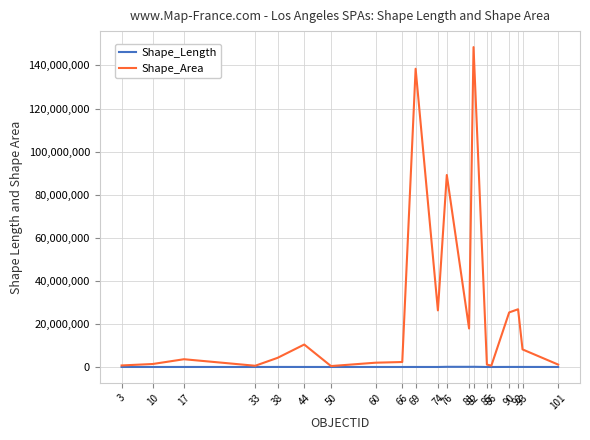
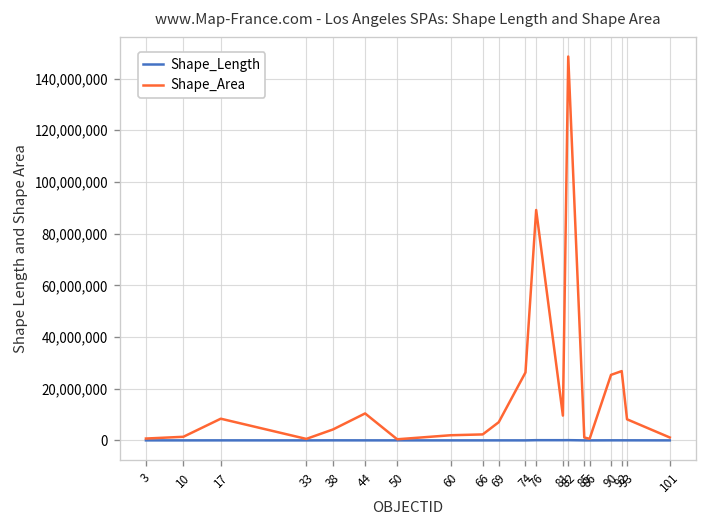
  {
    "Shape_Length": {
      "10": "0",
      "17": "0",
      "38": "0",
      "44": "0",
      "60": "0",
      "66": "0",
      "69": "0",
      "74": "0",
      "76": "0",
      "81": "0",
      "82": "0",
      "90": "0",
      "92": "0",
      "93": "0"
    },
    "Shape_Area": {
      "10": "1,000,000",
-     "17": "4,000,000",
+     "17": "8,000,000",
      "38": "4,000,000",
      "44": "10,000,000",
      "60": "2,000,000",
      "66": "2,000,000",
-     "69": "138,000,000",
+     "69": "7,000,000",
      "74": "26,000,000",
      "76": "89,000,000",
-     "81": "18,000,000",
+     "81": "10,000,000",
      "82": "149,000,000",
      "90": "25,000,000",
      "92": "27,000,000",
      "93": "8,000,000"
    }
  }
